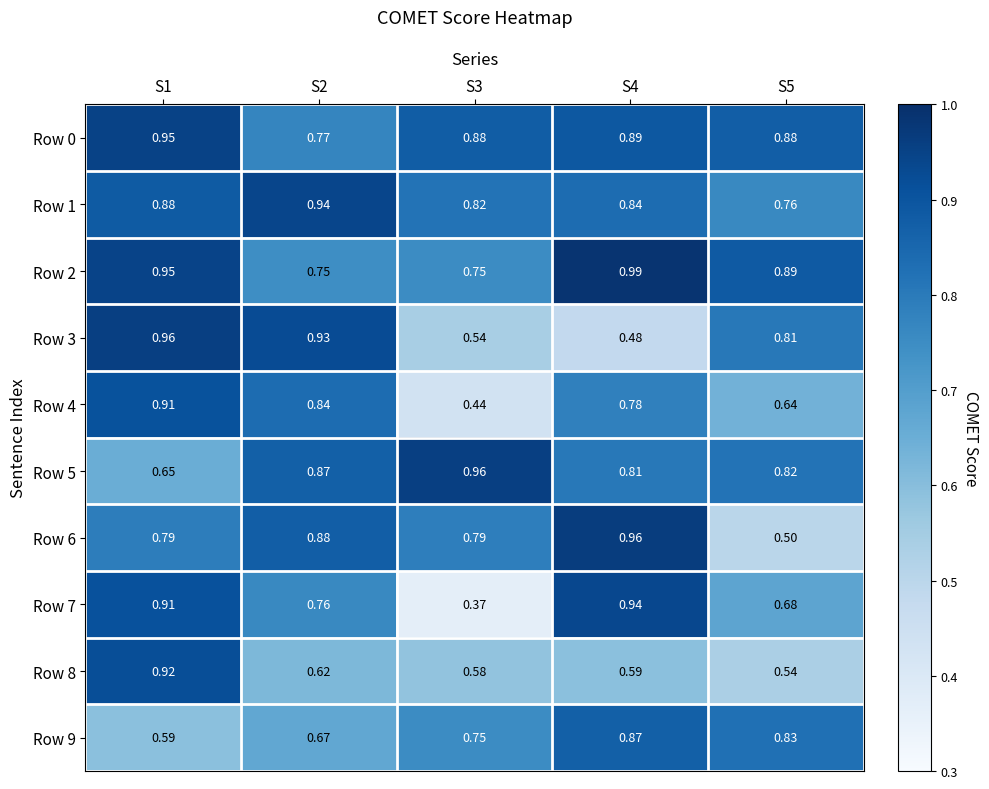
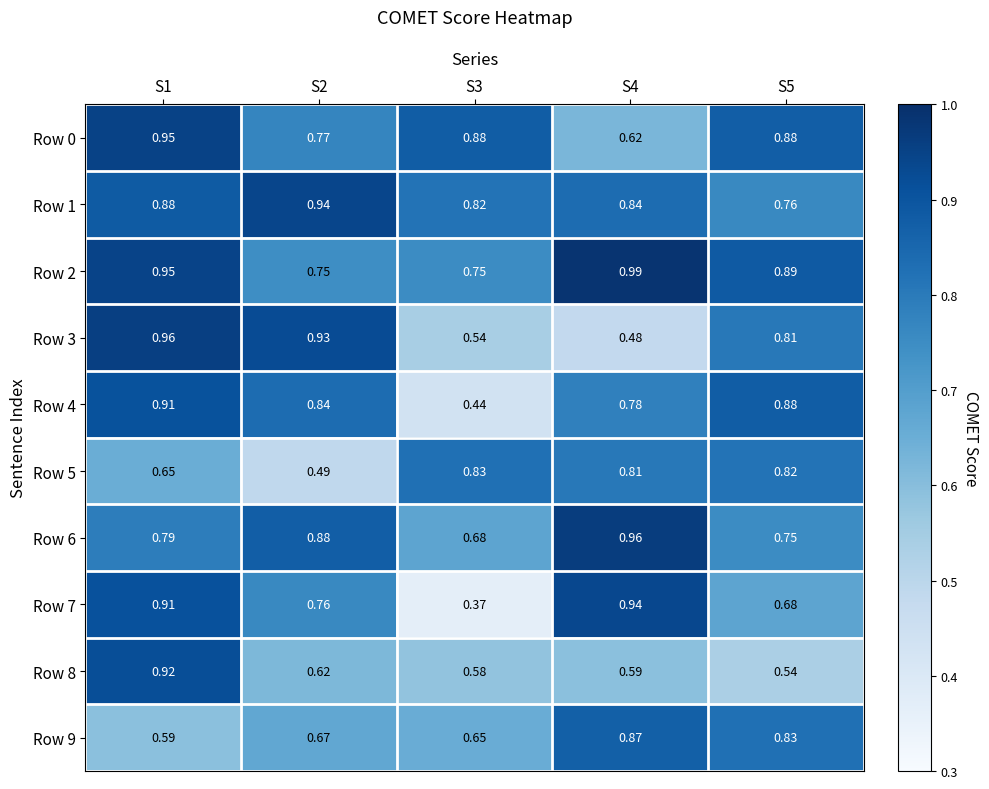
  {
    "Row 0": {
      "S1": 0.95,
      "S2": 0.77,
      "S3": 0.88,
-     "S4": 0.89,
+     "S4": 0.62,
      "S5": 0.88
    },
    "Row 1": {
      "S1": 0.88,
      "S2": 0.94,
      "S3": 0.82,
      "S4": 0.84,
      "S5": 0.76
    },
    "Row 2": {
      "S1": 0.95,
      "S2": 0.75,
      "S3": 0.75,
      "S4": 0.99,
      "S5": 0.89
    },
    "Row 3": {
      "S1": 0.96,
      "S2": 0.93,
      "S3": 0.54,
      "S4": 0.48,
      "S5": 0.81
    },
    "Row 4": {
      "S1": 0.91,
      "S2": 0.84,
      "S3": 0.44,
      "S4": 0.78,
-     "S5": 0.64
+     "S5": 0.88
    },
    "Row 5": {
      "S1": 0.65,
-     "S2": 0.87,
-     "S3": 0.96,
+     "S2": 0.49,
+     "S3": 0.83,
      "S4": 0.81,
      "S5": 0.82
    },
    "Row 6": {
      "S1": 0.79,
      "S2": 0.88,
-     "S3": 0.79,
+     "S3": 0.68,
      "S4": 0.96,
-     "S5": 0.50
+     "S5": 0.75
    },
    "Row 7": {
      "S1": 0.91,
      "S2": 0.76,
      "S3": 0.37,
      "S4": 0.94,
      "S5": 0.68
    },
    "Row 8": {
      "S1": 0.92,
      "S2": 0.62,
      "S3": 0.58,
      "S4": 0.59,
      "S5": 0.54
    },
    "Row 9": {
      "S1": 0.59,
      "S2": 0.67,
-     "S3": 0.75,
+     "S3": 0.65,
      "S4": 0.87,
      "S5": 0.83
    }
  }
